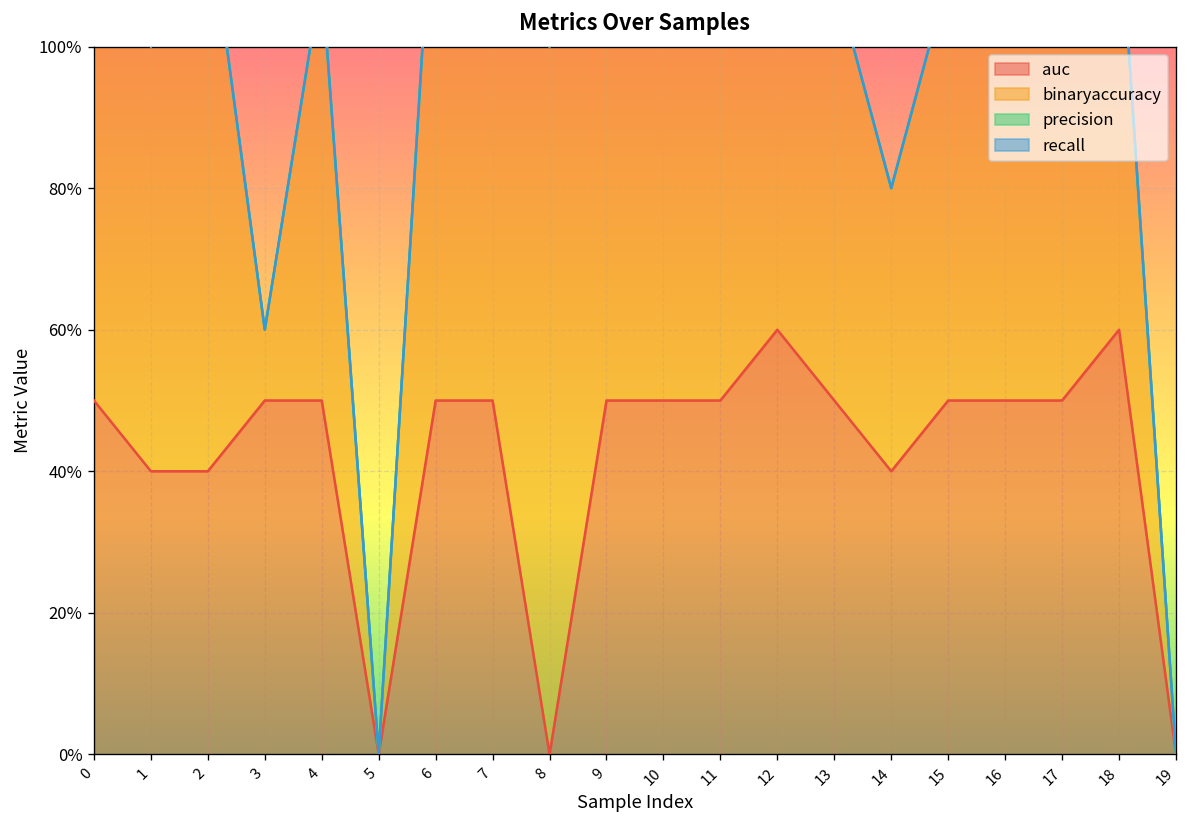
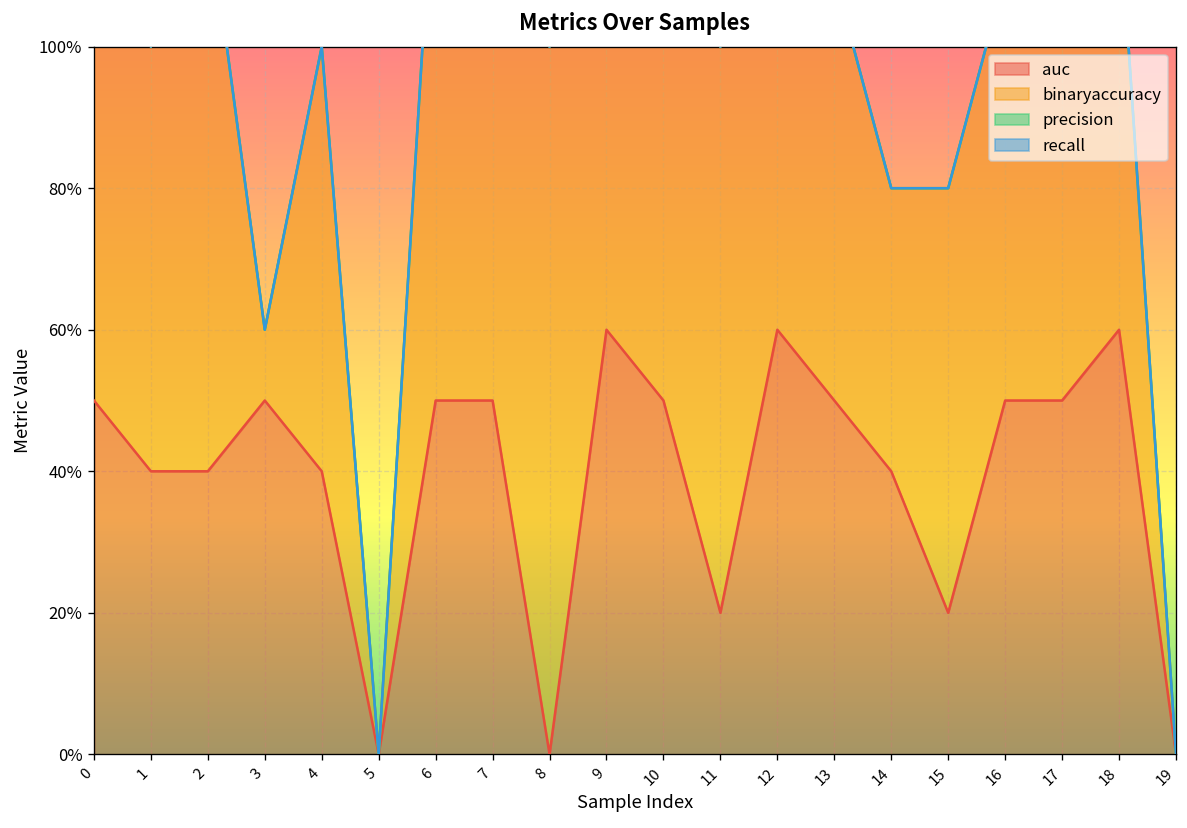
  {
    "auc": {
      "0": "50%",
      "1": "40%",
      "2": "40%",
      "3": "50%",
-     "4": "50%",
+     "4": "40%",
      "6": "50%",
      "7": "50%",
      "8": "0%",
-     "9": "50%",
+     "9": "60%",
      "10": "50%",
-     "11": "50%",
+     "11": "20%",
      "12": "60%",
      "13": "50%",
      "14": "40%",
-     "15": "50%",
+     "15": "20%",
      "16": "50%",
      "17": "50%",
      "18": "60%"
    }
  }
